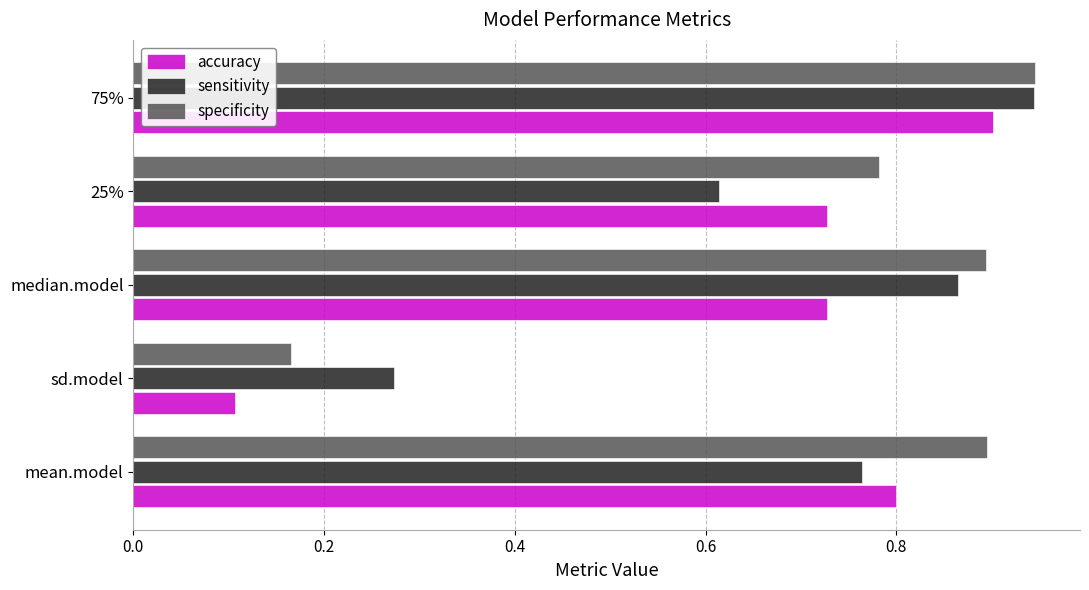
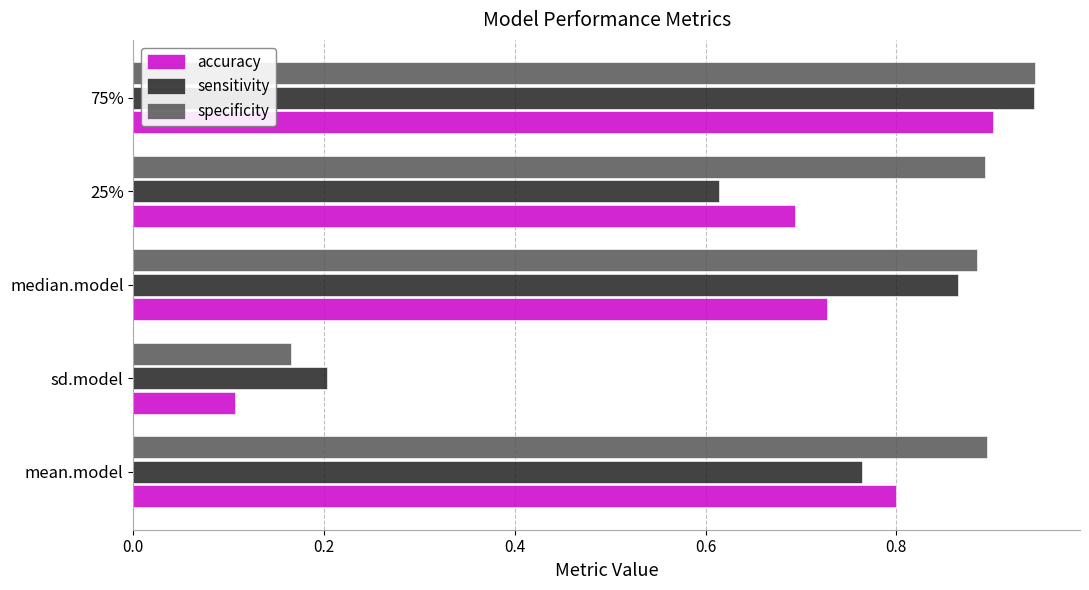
  {
    "accuracy": {
      "75%": 0.90,
-     "25%": 0.73,
+     "25%": 0.69,
      "median.model": 0.73,
      "sd.model": 0.11,
      "mean.model": 0.80
    },
    "sensitivity": {
      "75%": 0.94,
      "25%": 0.61,
      "median.model": 0.86,
-     "sd.model": 0.27,
+     "sd.model": 0.20,
      "mean.model": 0.76
    },
    "specificity": {
      "75%": 0.95,
-     "25%": 0.78,
-     "median.model": 0.89,
+     "25%": 0.89,
+     "median.model": 0.88,
      "sd.model": 0.17,
      "mean.model": 0.89
    }
  }
